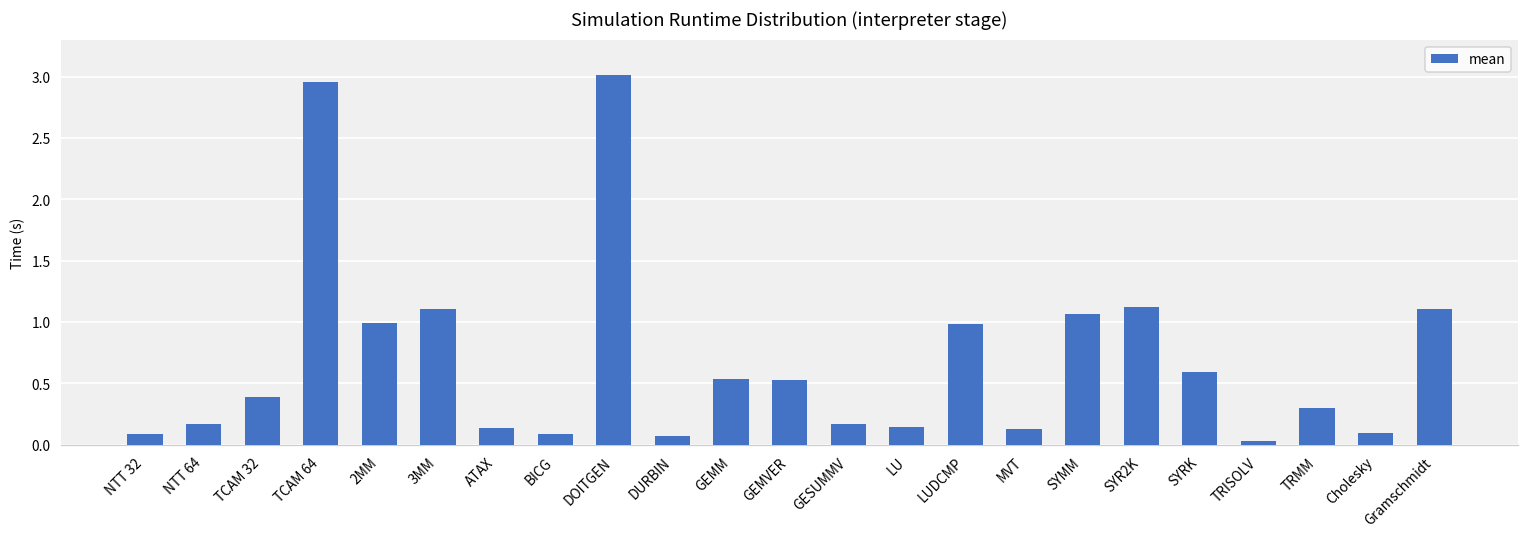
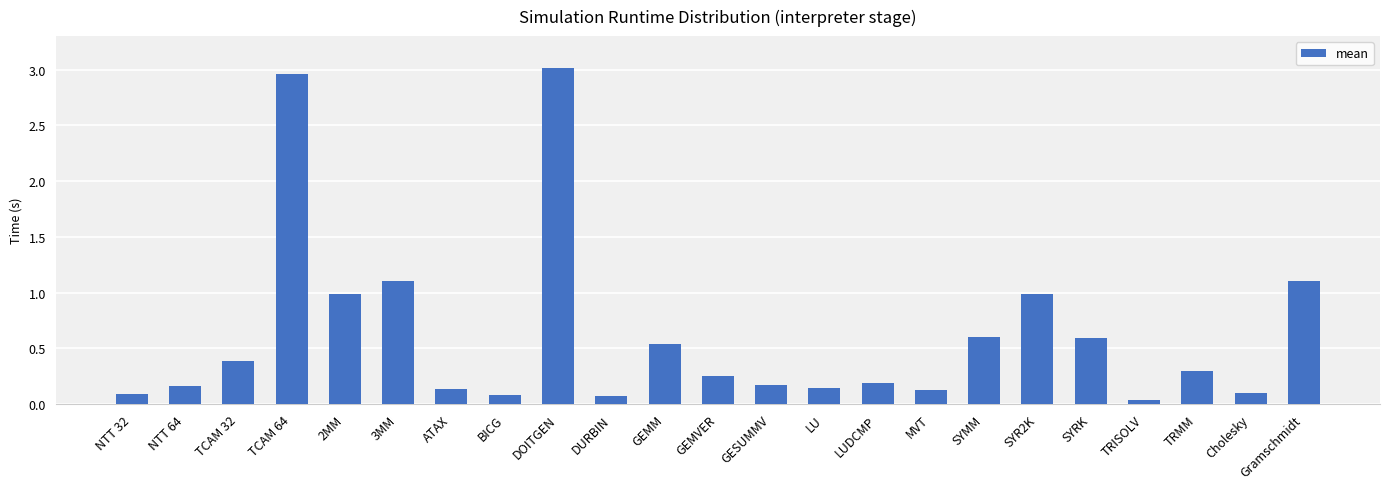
  {
    "NTT 32": 0.09,
    "NTT 64": 0.16,
    "TCAM 32": 0.39,
    "TCAM 64": 2.96,
    "2MM": 0.99,
    "3MM": 1.10,
    "ATAX": 0.14,
    "BICG": 0.08,
    "DOITGEN": 3.01,
    "DURBIN": 0.07,
    "GEMM": 0.54,
-   "GEMVER": 0.53,
+   "GEMVER": 0.26,
    "GESUMMV": 0.17,
    "LU": 0.14,
-   "LUDCMP": 0.98,
+   "LUDCMP": 0.19,
    "MVT": 0.13,
-   "SYMM": 1.07,
-   "SYR2K": 1.12,
+   "SYMM": 0.60,
+   "SYR2K": 0.99,
    "SYRK": 0.60,
    "TRISOLV": 0.03,
    "TRMM": 0.30,
    "Cholesky": 0.10,
    "Gramschmidt": 1.10
  }
